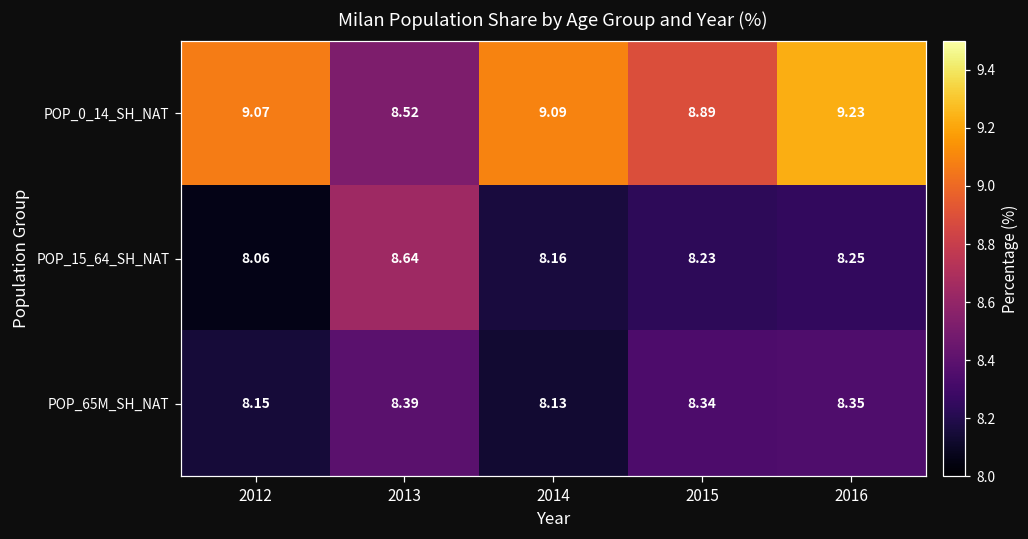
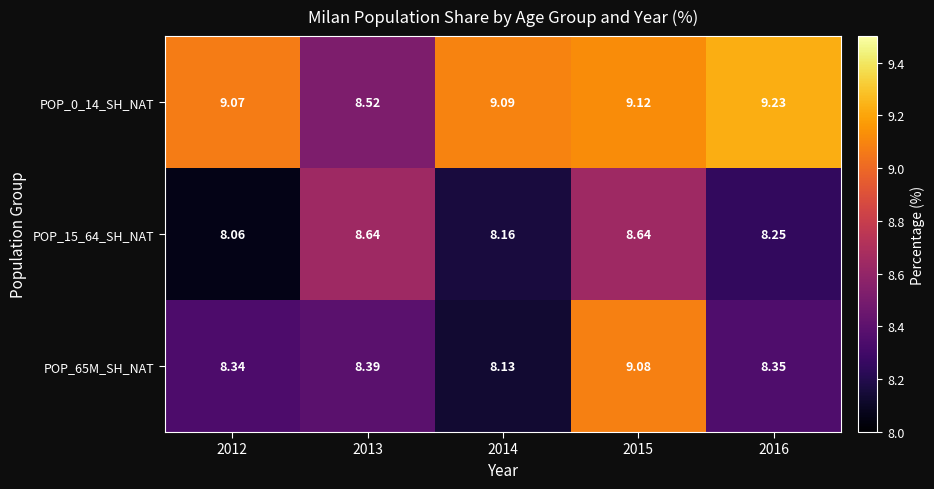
  {
    "POP_0_14_SH_NAT": {
      "2012": 9.07,
      "2013": 8.52,
      "2014": 9.09,
-     "2015": 8.89,
+     "2015": 9.12,
      "2016": 9.23
    },
    "POP_15_64_SH_NAT": {
      "2012": 8.06,
      "2013": 8.64,
      "2014": 8.16,
-     "2015": 8.23,
+     "2015": 8.64,
      "2016": 8.25
    },
    "POP_65M_SH_NAT": {
-     "2012": 8.15,
+     "2012": 8.34,
      "2013": 8.39,
      "2014": 8.13,
-     "2015": 8.34,
+     "2015": 9.08,
      "2016": 8.35
    }
  }
